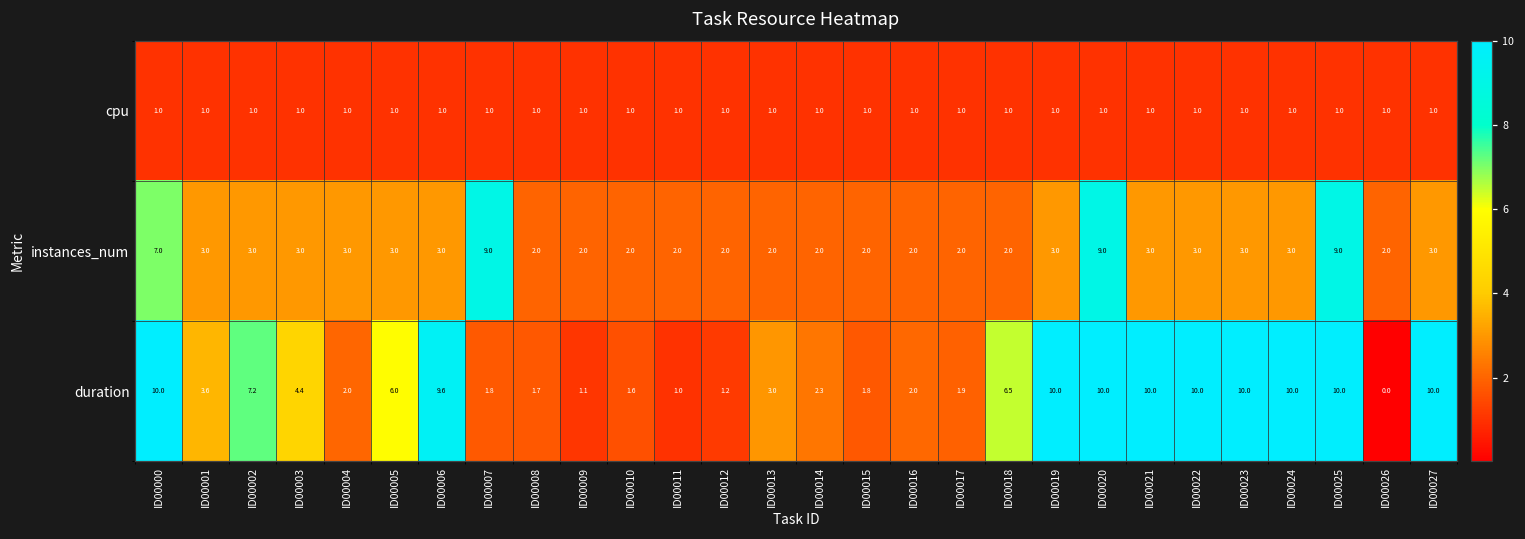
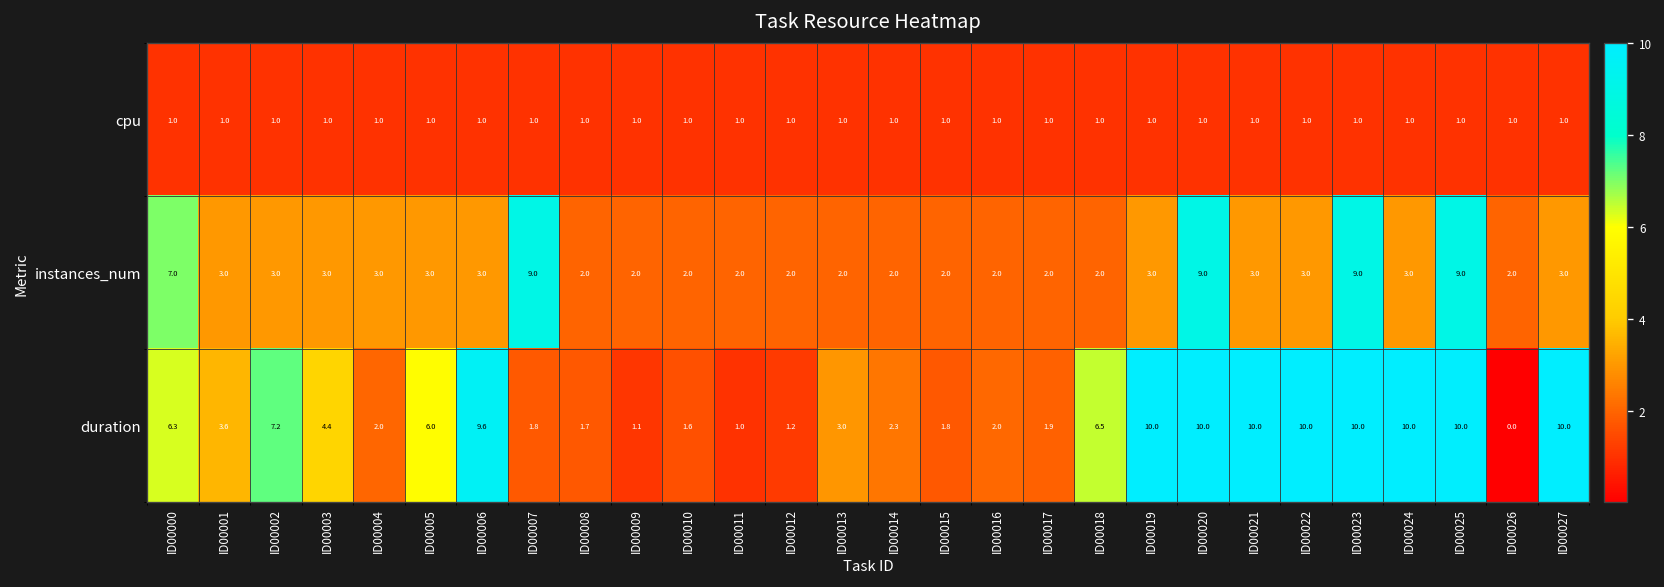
  {
    "cpu": {
      "ID00000": 1.0,
      "ID00001": 1.0,
      "ID00002": 1.0,
      "ID00003": 1.0,
      "ID00004": 1.0,
      "ID00005": 1.0,
      "ID00006": 1.0,
      "ID00007": 1.0,
      "ID00008": 1.0,
      "ID00009": 1.0,
      "ID00010": 1.0,
      "ID00011": 1.0,
      "ID00012": 1.0,
      "ID00013": 1.0,
      "ID00014": 1.0,
      "ID00015": 1.0,
      "ID00016": 1.0,
      "ID00017": 1.0,
      "ID00018": 1.0,
      "ID00019": 1.0,
      "ID00020": 1.0,
      "ID00021": 1.0,
      "ID00022": 1.0,
      "ID00023": 1.0,
      "ID00024": 1.0,
      "ID00025": 1.0,
      "ID00026": 1.0,
      "ID00027": 1.0
    },
    "instances_num": {
      "ID00000": 7.0,
      "ID00001": 3.0,
      "ID00002": 3.0,
      "ID00003": 3.0,
      "ID00004": 3.0,
      "ID00005": 3.0,
      "ID00006": 3.0,
      "ID00007": 9.0,
      "ID00008": 2.0,
      "ID00009": 2.0,
      "ID00010": 2.0,
      "ID00011": 2.0,
      "ID00012": 2.0,
      "ID00013": 2.0,
      "ID00014": 2.0,
      "ID00015": 2.0,
      "ID00016": 2.0,
      "ID00017": 2.0,
      "ID00018": 2.0,
      "ID00019": 3.0,
      "ID00020": 9.0,
      "ID00021": 3.0,
      "ID00022": 3.0,
-     "ID00023": 3.0,
+     "ID00023": 9.0,
      "ID00024": 3.0,
      "ID00025": 9.0,
      "ID00026": 2.0,
      "ID00027": 3.0
    },
    "duration": {
-     "ID00000": 10.0,
+     "ID00000": 6.3,
      "ID00001": 3.6,
      "ID00002": 7.2,
      "ID00003": 4.4,
      "ID00004": 2.0,
      "ID00005": 6.0,
      "ID00006": 9.6,
      "ID00007": 1.8,
      "ID00008": 1.7,
      "ID00009": 1.1,
      "ID00010": 1.6,
      "ID00011": 1.0,
      "ID00012": 1.2,
      "ID00013": 3.0,
      "ID00014": 2.3,
      "ID00015": 1.8,
      "ID00016": 2.0,
      "ID00017": 1.9,
      "ID00018": 6.5,
      "ID00019": 10.0,
      "ID00020": 10.0,
      "ID00021": 10.0,
      "ID00022": 10.0,
      "ID00023": 10.0,
      "ID00024": 10.0,
      "ID00025": 10.0,
      "ID00026": 0.0,
      "ID00027": 10.0
    }
  }
